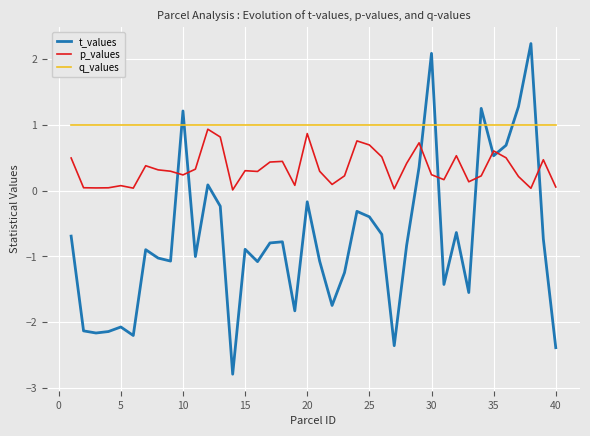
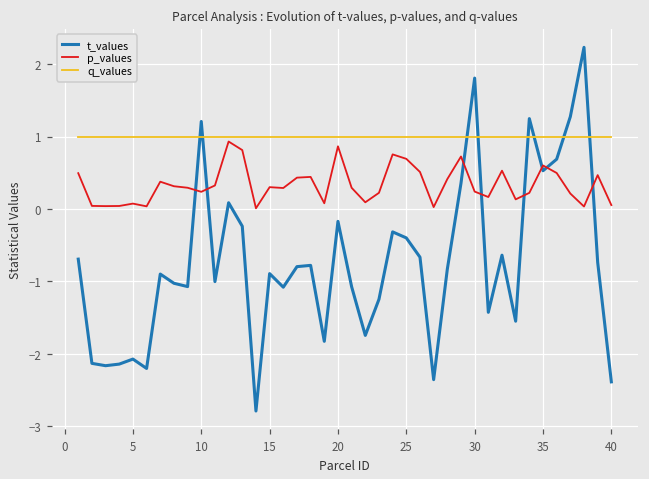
  {
    "t_values": {
      "5": -2.1,
      "10": 1.2,
      "15": -0.9,
      "20": -0.2,
      "25": -0.4,
-     "30": 2.1,
+     "30": 1.8,
      "35": 0.5,
      "40": -2.4
    },
    "p_values": {
      "5": 0.1,
      "10": 0.2,
      "15": 0.3,
      "20": 0.9,
      "25": 0.7,
      "30": 0.2,
      "35": 0.6,
      "40": 0.1
    },
    "q_values": {
      "5": 1.0,
      "10": 1.0,
      "15": 1.0,
      "20": 1.0,
      "25": 1.0,
      "30": 1.0,
      "35": 1.0,
      "40": 1.0
    }
  }
